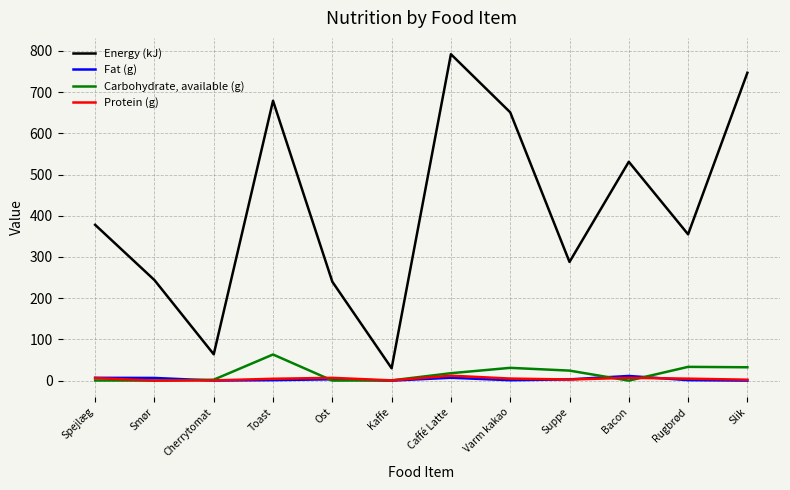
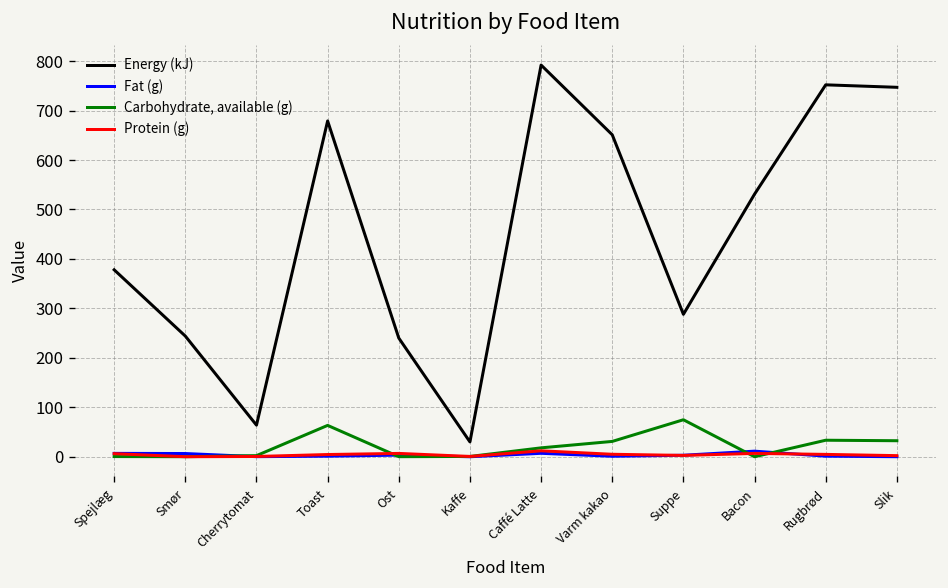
  {
    "Energy (kJ)": {
      "Spejlæg": 380,
      "Smør": 240,
      "Cherrytomat": 60,
      "Toast": 680,
      "Ost": 240,
      "Kaffe": 30,
      "Caffé Latte": 790,
      "Varm kakao": 650,
      "Suppe": 290,
      "Bacon": 530,
-     "Rugbrød": 360,
+     "Rugbrød": 750,
      "Slik": 750
    },
    "Fat (g)": {
      "Smør": 10
    },
    "Carbohydrate, available (g)": {
      "Toast": 60,
      "Varm kakao": 30,
-     "Suppe": 20,
+     "Suppe": 70,
      "Bacon": 0,
      "Rugbrød": 30,
      "Slik": 30
    }
  }
